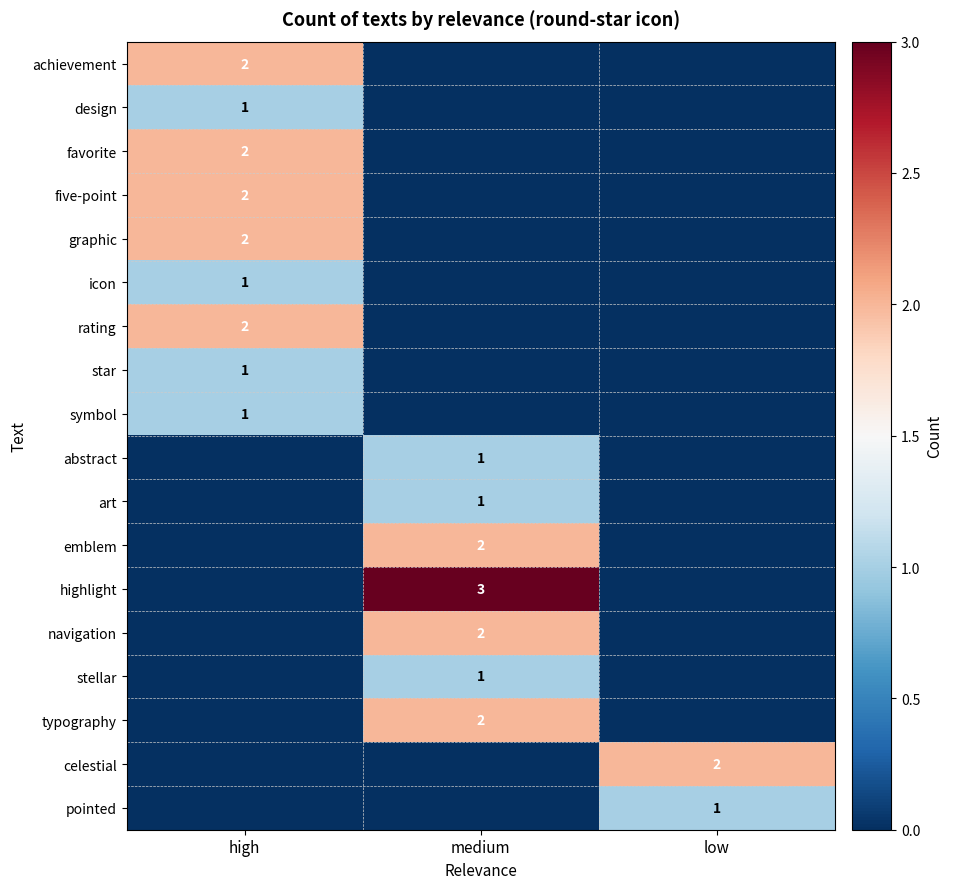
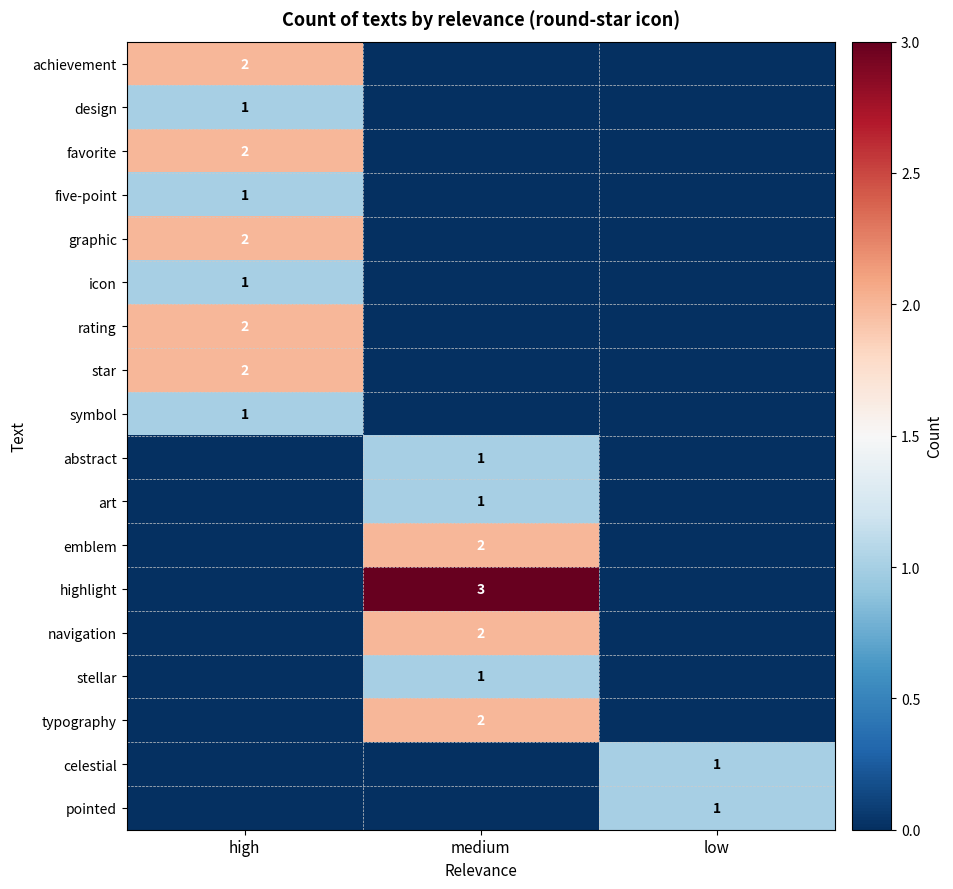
  {
    "achievement": {
      "high": 2
    },
    "design": {
      "high": 1
    },
    "favorite": {
      "high": 2
    },
    "five-point": {
-     "high": 2
+     "high": 1
    },
    "graphic": {
      "high": 2
    },
    "icon": {
      "high": 1
    },
    "rating": {
      "high": 2
    },
    "star": {
-     "high": 1
+     "high": 2
    },
    "symbol": {
      "high": 1
    },
    "abstract": {
      "medium": 1
    },
    "art": {
      "medium": 1
    },
    "emblem": {
      "medium": 2
    },
    "highlight": {
      "medium": 3
    },
    "navigation": {
      "medium": 2
    },
    "stellar": {
      "medium": 1
    },
    "typography": {
      "medium": 2
    },
    "celestial": {
-     "low": 2
+     "low": 1
    },
    "pointed": {
      "low": 1
    }
  }
